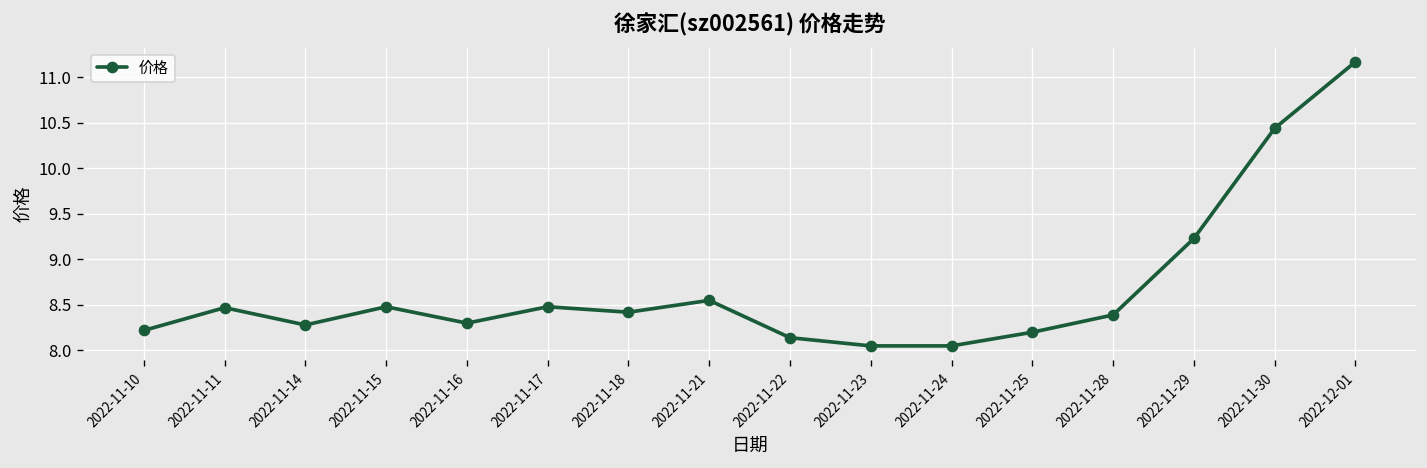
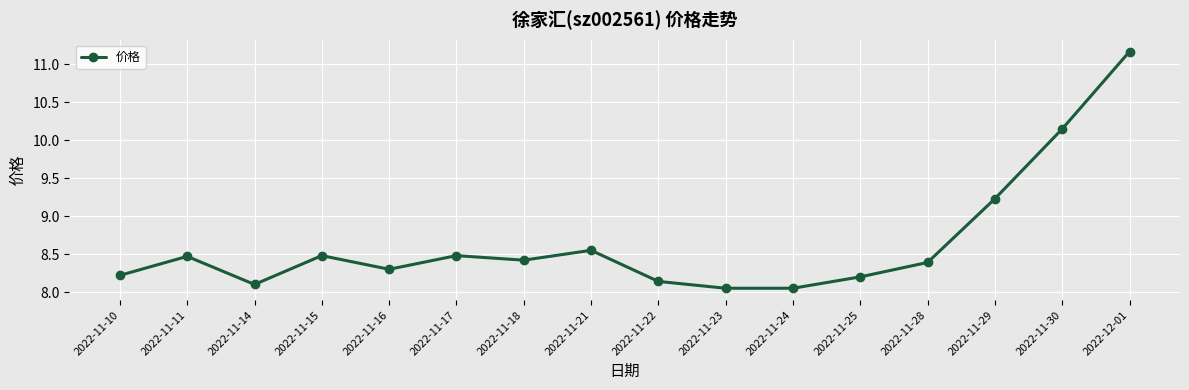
  {
    "2022-11-10": 8.2,
    "2022-11-11": 8.5,
-   "2022-11-14": 8.3,
+   "2022-11-14": 8.1,
    "2022-11-15": 8.5,
    "2022-11-16": 8.3,
    "2022-11-17": 8.5,
    "2022-11-18": 8.4,
    "2022-11-21": 8.6,
    "2022-11-22": 8.1,
    "2022-11-23": 8.1,
    "2022-11-24": 8.1,
    "2022-11-25": 8.2,
    "2022-11-28": 8.4,
    "2022-11-29": 9.2,
-   "2022-11-30": 10.4,
+   "2022-11-30": 10.2,
    "2022-12-01": 11.2
  }
